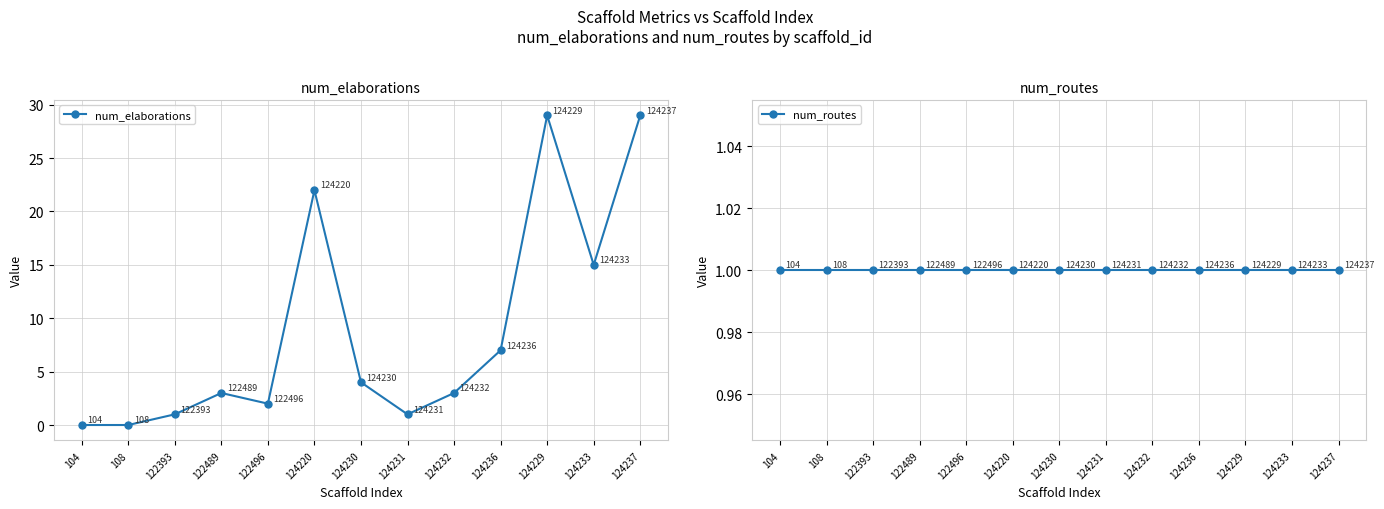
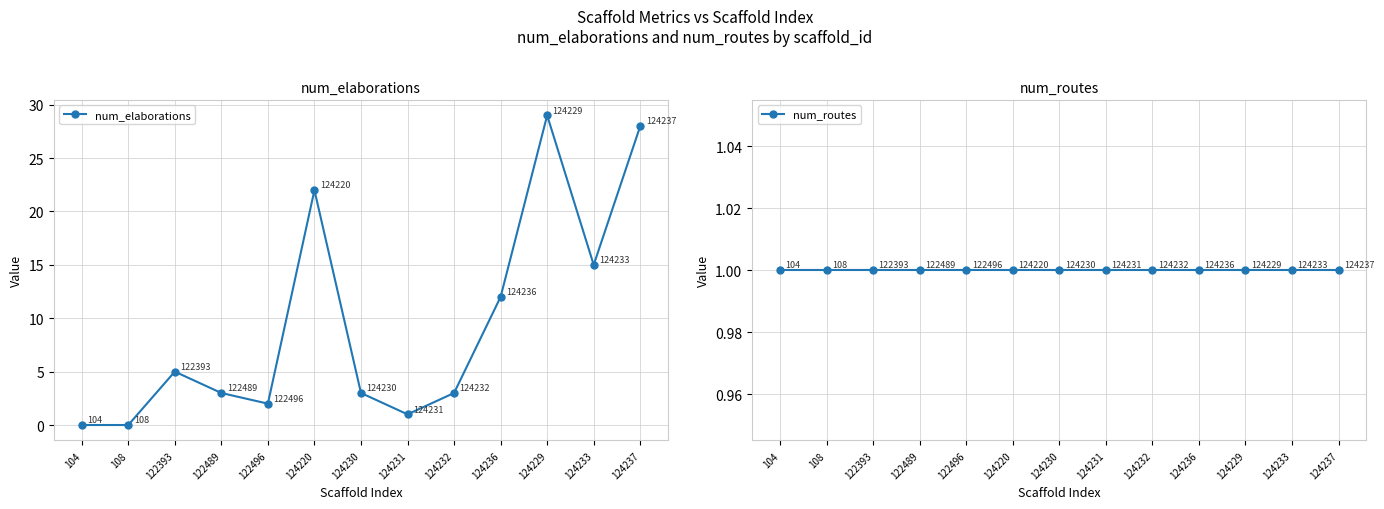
  {
    "num_elaborations": {
-     "122393": 1,
-     "124230": 4,
-     "124236": 7,
-     "124237": 29
+     "122393": 5,
+     "124230": 3,
+     "124236": 12,
+     "124237": 28
    }
  }
